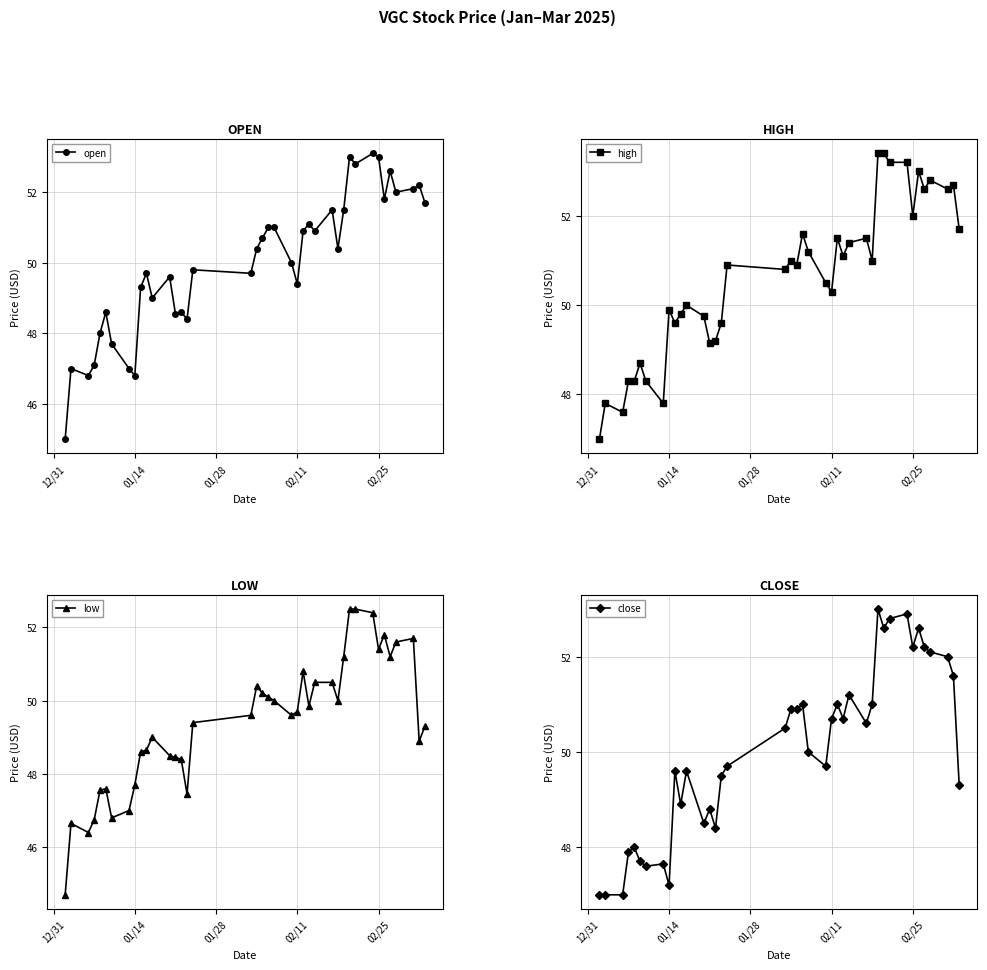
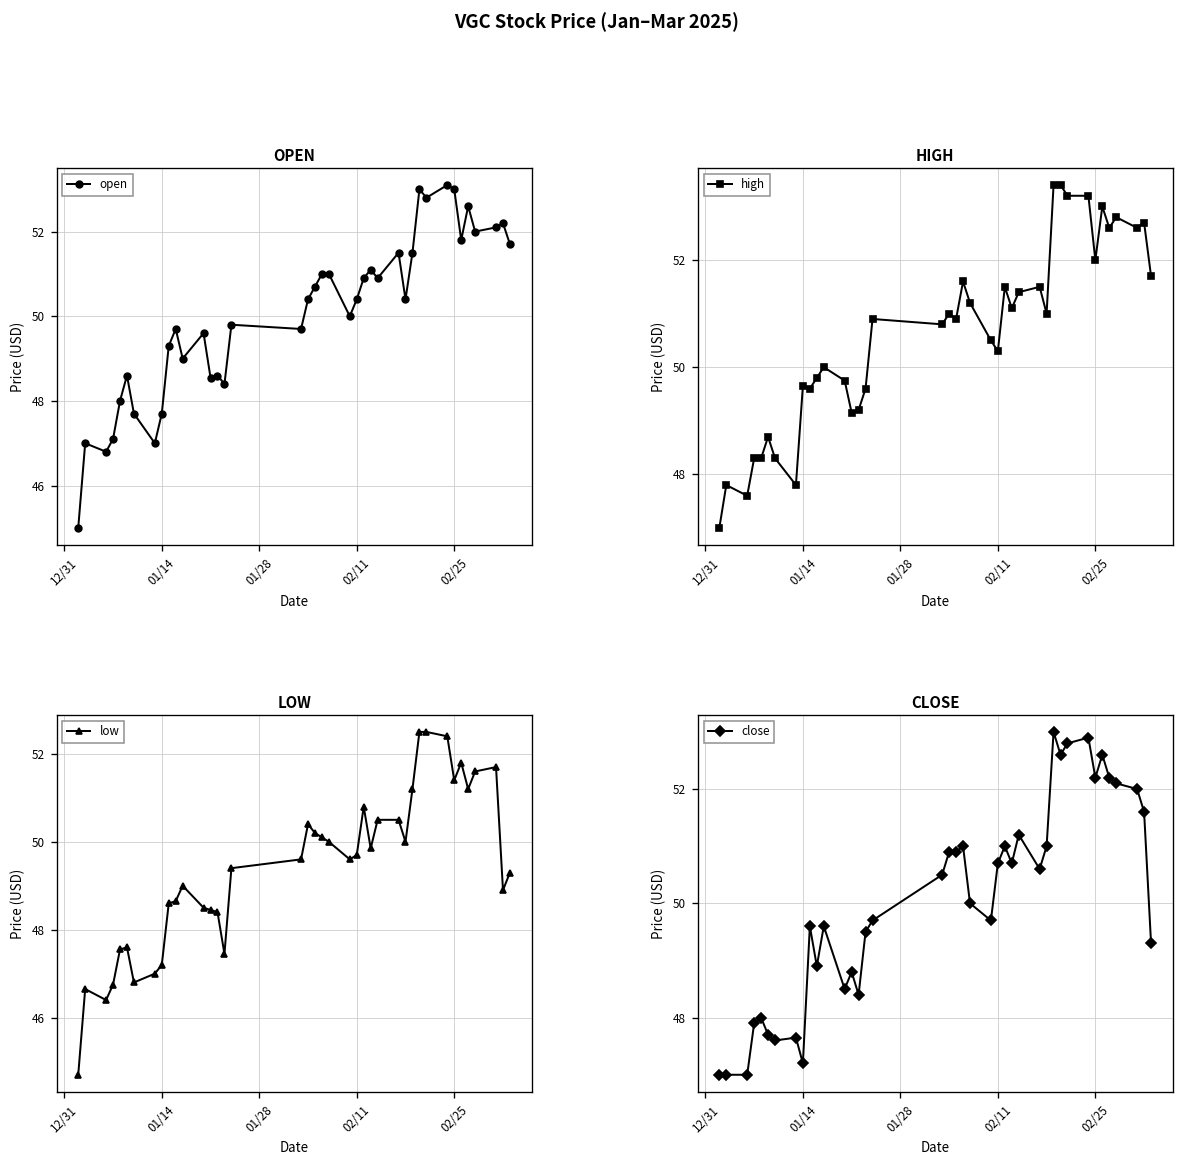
  {
    "OPEN": {
-     "01/14": 46.8,
-     "02/11": 49.4,
+     "01/14": 47.7,
+     "02/11": 50.4,
      "02/25": 53.0
    },
    "HIGH": {
-     "01/14": 49.9,
+     "01/14": 49.7,
      "02/11": 50.3,
      "02/25": 52.0
    },
    "LOW": {
-     "01/14": 47.7,
+     "01/14": 47.2,
      "02/11": 49.7,
      "02/25": 51.4
    },
    "CLOSE": {
      "01/14": 47.2,
      "02/11": 50.7,
      "02/25": 52.2
    }
  }
